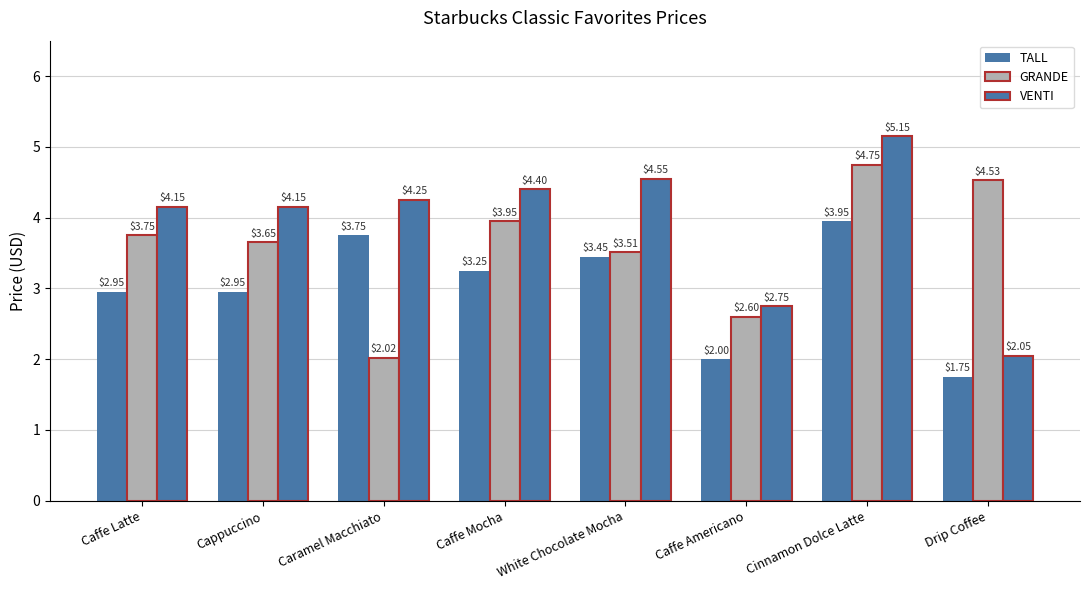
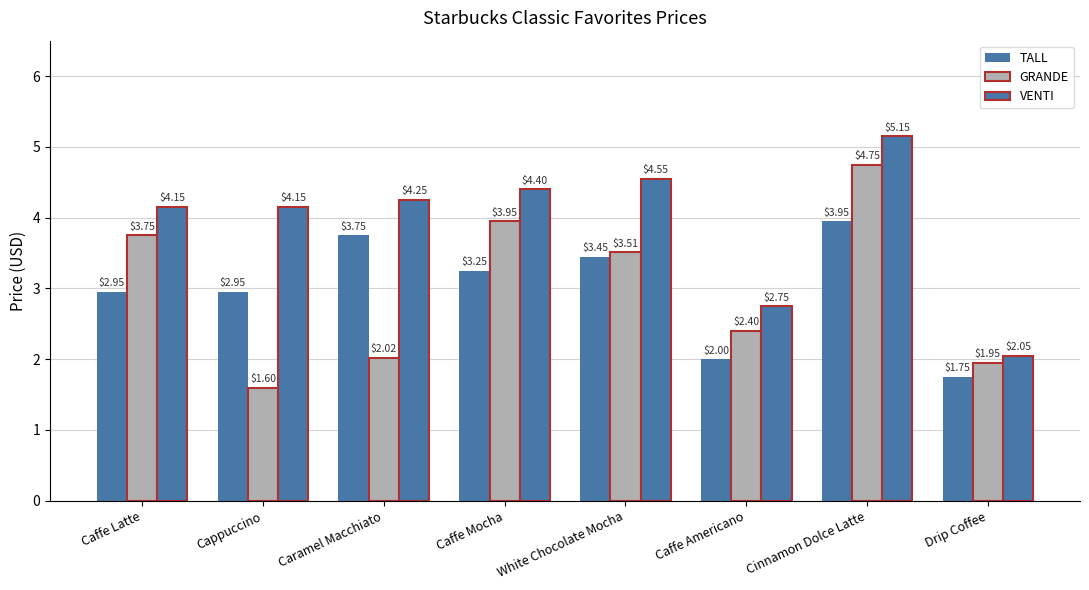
  {
    "GRANDE": {
      "Caffe Latte": "$3.75",
-     "Cappuccino": "$3.65",
+     "Cappuccino": "$1.60",
      "Caramel Macchiato": "$2.02",
      "Caffe Mocha": "$3.95",
      "White Chocolate Mocha": "$3.51",
-     "Caffe Americano": "$2.60",
+     "Caffe Americano": "$2.40",
      "Cinnamon Dolce Latte": "$4.75",
-     "Drip Coffee": "$4.53"
+     "Drip Coffee": "$1.95"
    }
  }
